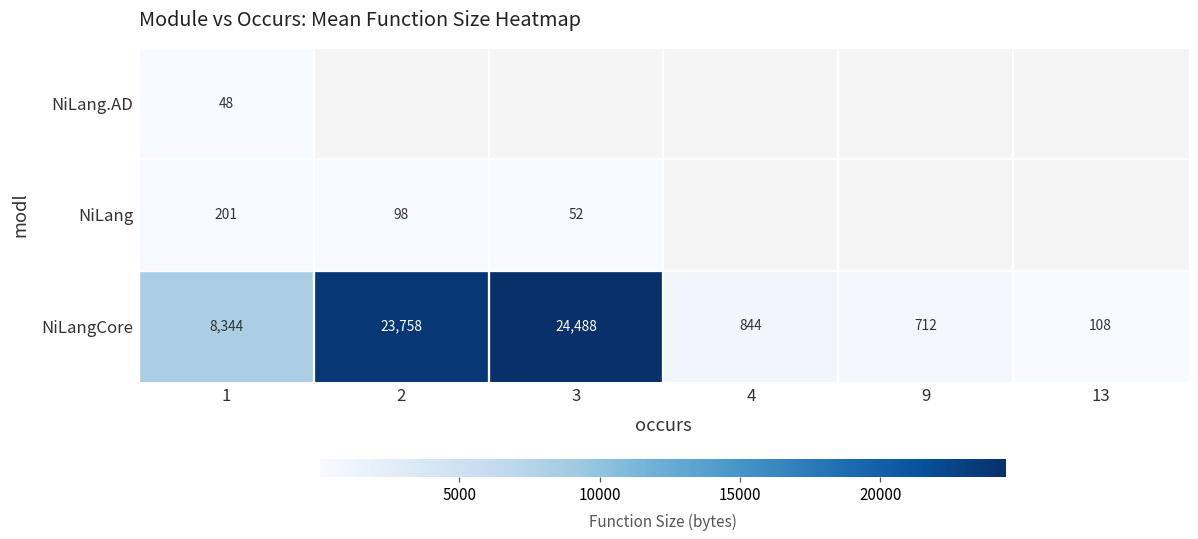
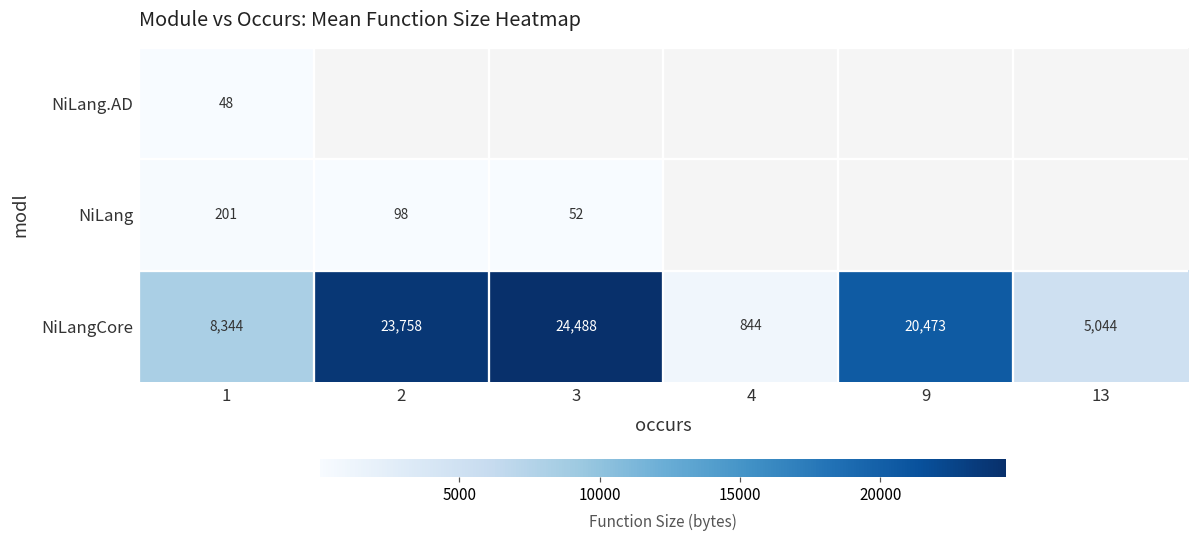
  {
    "NiLang.AD": {
      "1": "48"
    },
    "NiLang": {
      "1": "201",
      "2": "98",
      "3": "52"
    },
    "NiLangCore": {
      "1": "8,344",
      "2": "23,758",
      "3": "24,488",
      "4": "844",
-     "9": "712",
-     "13": "108"
+     "9": "20,473",
+     "13": "5,044"
    }
  }
